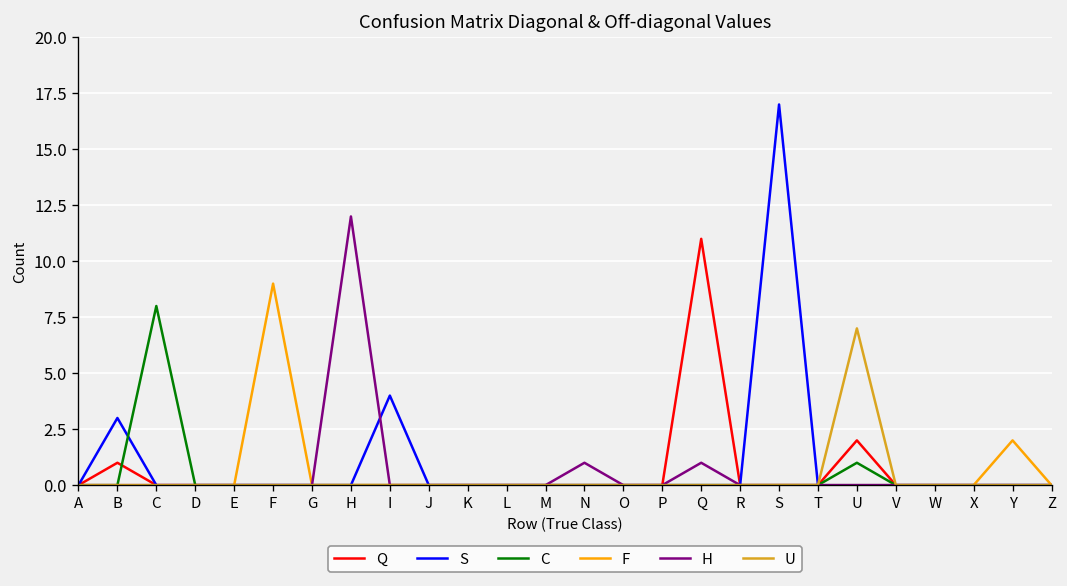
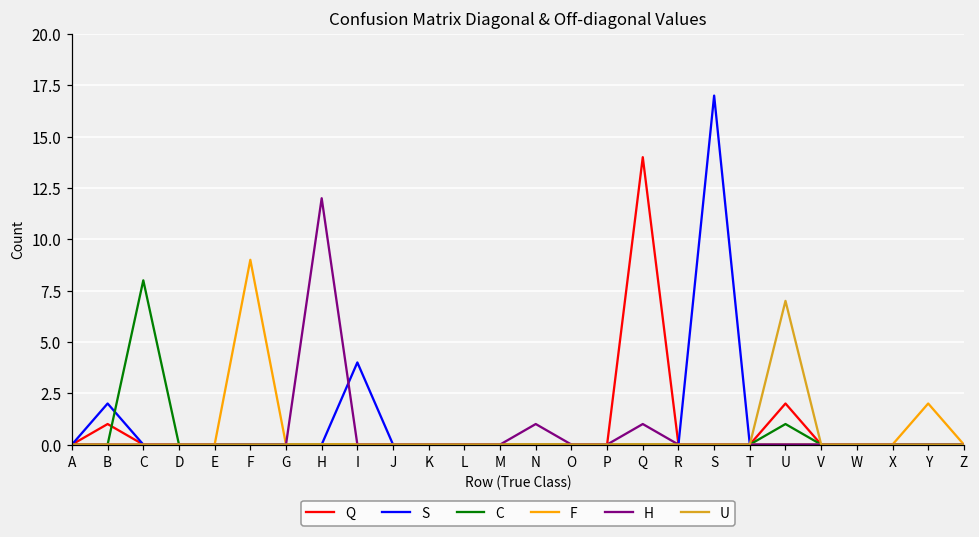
  {
    "Q": {
      "B": 1,
-     "Q": 11,
+     "Q": 14,
      "U": 2
    },
    "S": {
-     "B": 3,
+     "B": 2,
      "I": 4,
      "S": 17
    },
    "C": {
      "C": 8,
      "U": 1
    },
    "H": {
      "H": 12,
      "N": 1,
      "Q": 1
    }
  }
